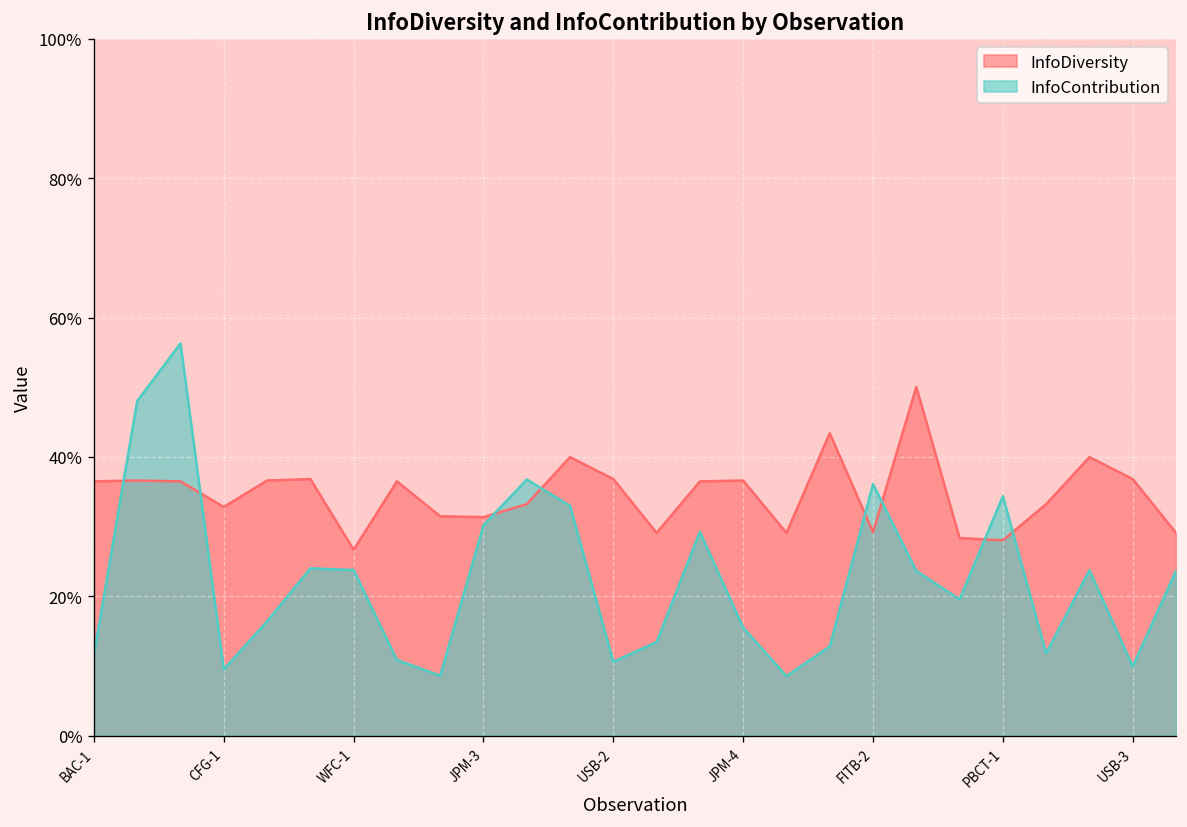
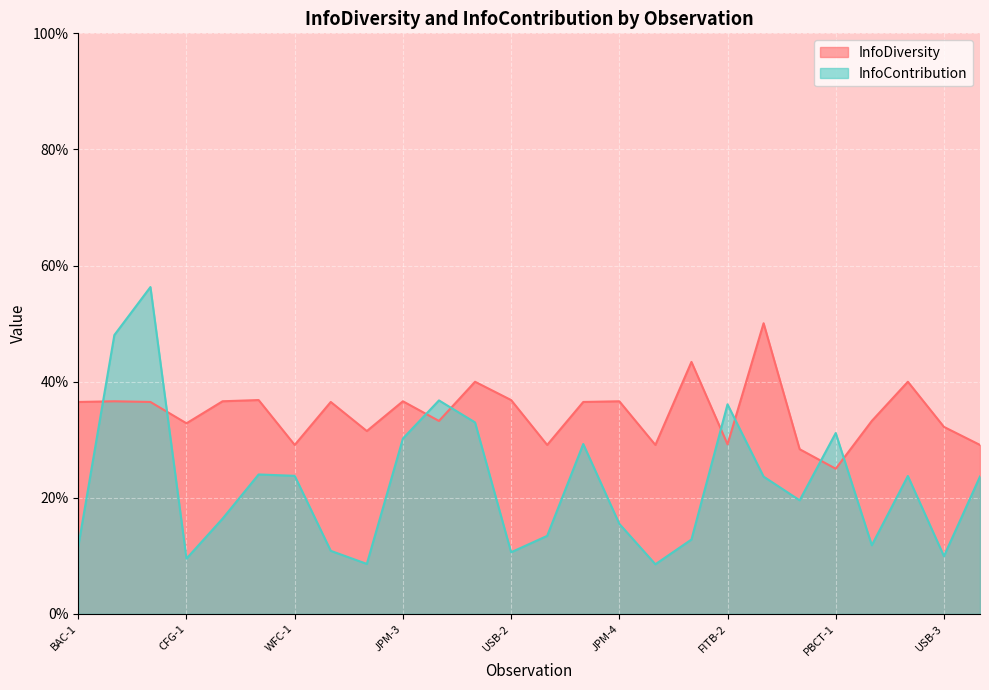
  {
    "InfoDiversity": {
      "BAC-1": "37%",
      "CFG-1": "33%",
-     "WFC-1": "27%",
-     "JPM-3": "31%",
+     "WFC-1": "29%",
+     "JPM-3": "37%",
      "USB-2": "37%",
      "JPM-4": "37%",
      "FITB-2": "29%",
-     "PBCT-1": "28%",
-     "USB-3": "37%"
+     "PBCT-1": "25%",
+     "USB-3": "32%"
    },
    "InfoContribution": {
      "BAC-1": "12%",
      "CFG-1": "10%",
      "WFC-1": "24%",
      "JPM-3": "30%",
      "USB-2": "11%",
      "JPM-4": "16%",
      "FITB-2": "36%",
-     "PBCT-1": "34%",
+     "PBCT-1": "31%",
      "USB-3": "10%"
    }
  }
